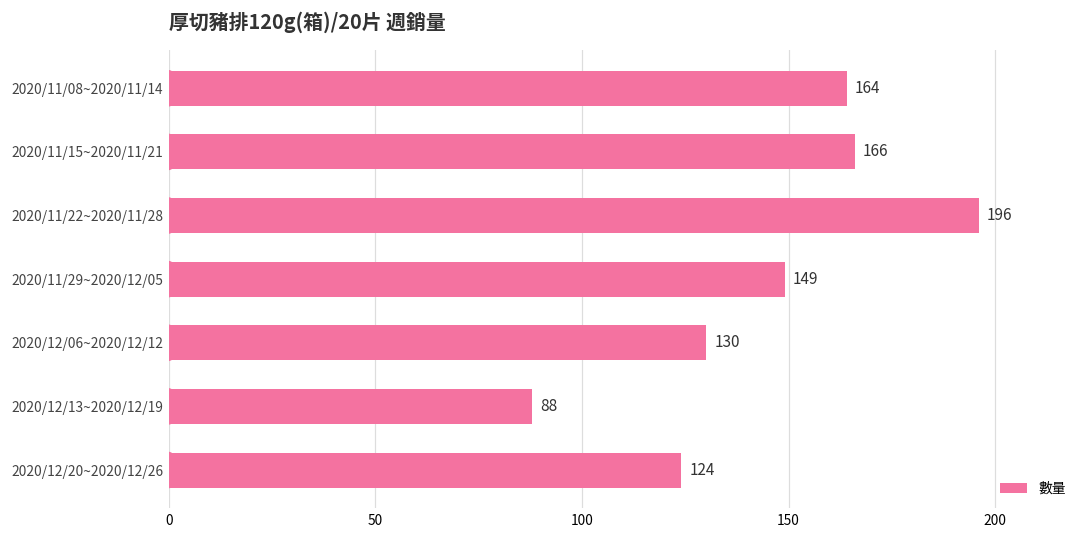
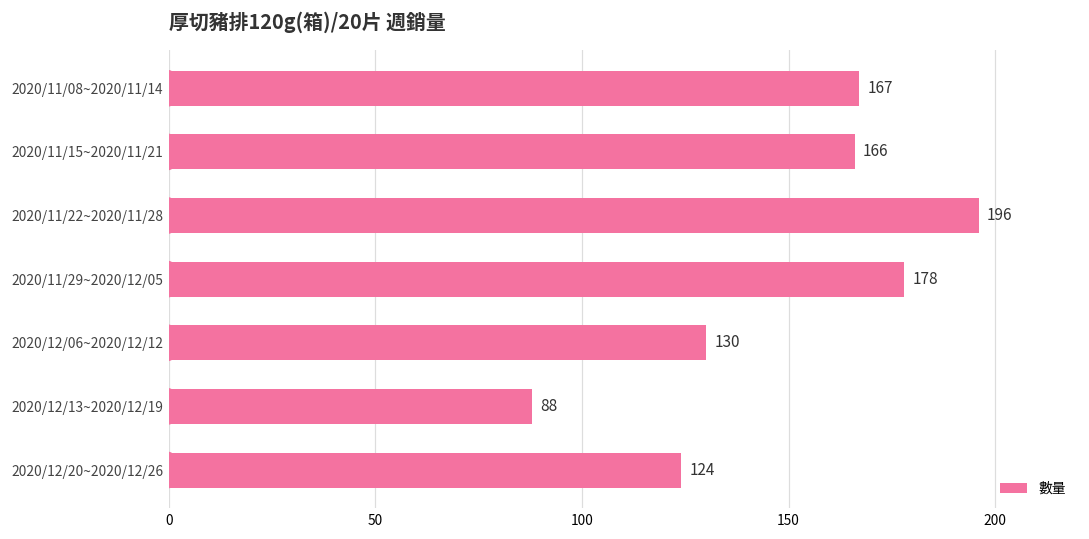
  {
-   "2020/11/08~2020/11/14": 164,
+   "2020/11/08~2020/11/14": 167,
    "2020/11/15~2020/11/21": 166,
    "2020/11/22~2020/11/28": 196,
-   "2020/11/29~2020/12/05": 149,
+   "2020/11/29~2020/12/05": 178,
    "2020/12/06~2020/12/12": 130,
    "2020/12/13~2020/12/19": 88,
    "2020/12/20~2020/12/26": 124
  }
